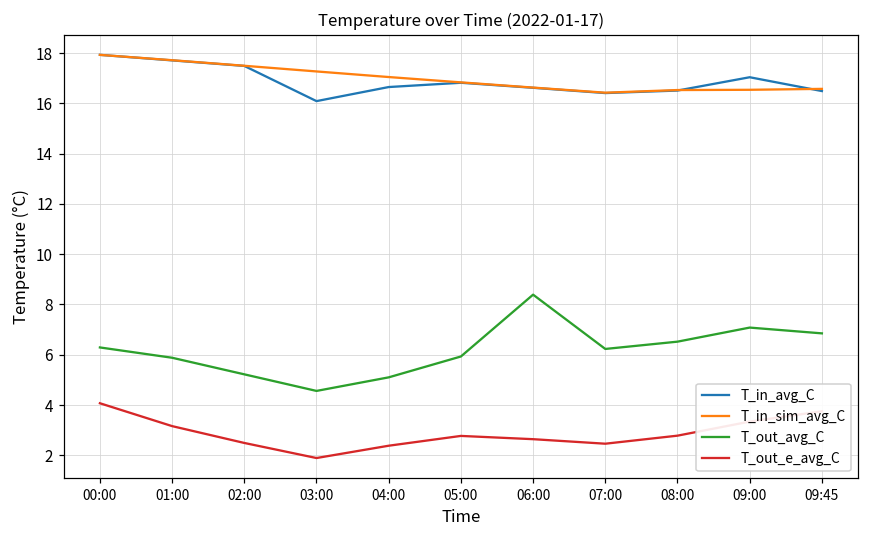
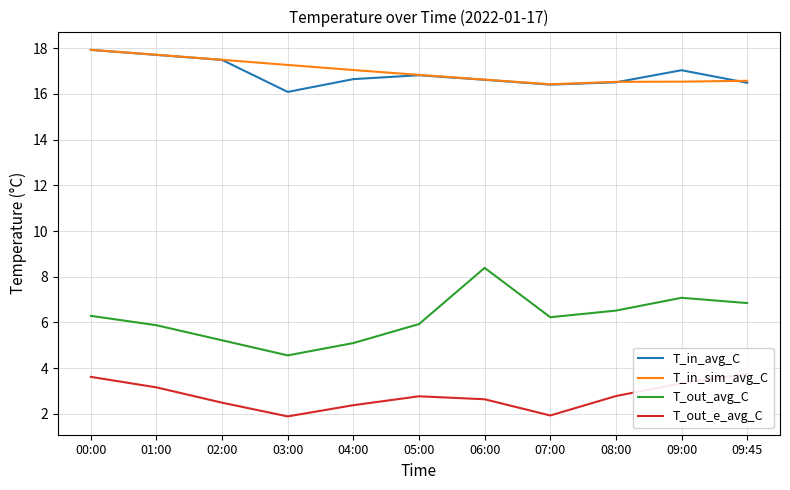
  {
    "T_in_avg_C": {
      "03:00": 16.1,
      "04:00": 16.7,
      "09:00": 17.0
    },
    "T_in_sim_avg_C": {
      "03:00": 17.3,
      "04:00": 17.0,
      "09:00": 16.5
    },
    "T_out_avg_C": {
      "00:00": 6.3,
      "01:00": 5.9,
      "02:00": 5.2,
      "03:00": 4.6,
      "04:00": 5.1,
      "05:00": 5.9,
      "06:00": 8.4,
      "07:00": 6.2,
      "08:00": 6.5,
      "09:00": 7.1,
      "09:45": 6.9
    },
    "T_out_e_avg_C": {
-     "00:00": 4.1,
+     "00:00": 3.6,
      "01:00": 3.2,
      "02:00": 2.5,
      "03:00": 1.9,
      "04:00": 2.4,
      "05:00": 2.8,
      "06:00": 2.6,
-     "07:00": 2.5,
+     "07:00": 1.9,
      "08:00": 2.8
    }
  }
